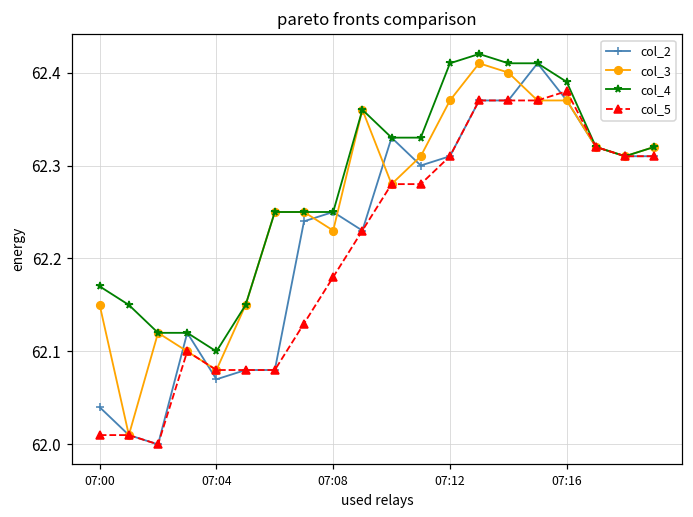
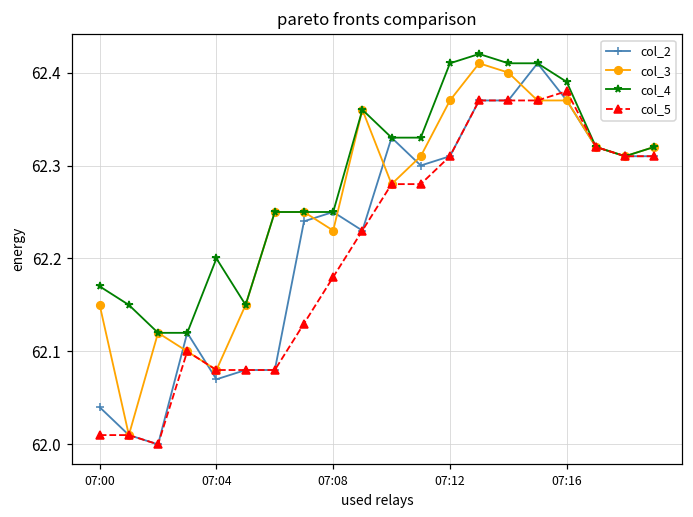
  {
    "col_2": {
      "07:00": 62.04,
      "07:04": 62.07
    },
    "col_3": {
      "07:00": 62.15,
      "07:08": 62.23,
      "07:12": 62.37
    },
    "col_4": {
      "07:00": 62.17,
-     "07:04": 62.1,
+     "07:04": 62.2,
      "07:12": 62.41,
      "07:16": 62.39
    },
    "col_5": {
      "07:00": 62.01,
      "07:08": 62.18,
      "07:16": 62.38
    }
  }
